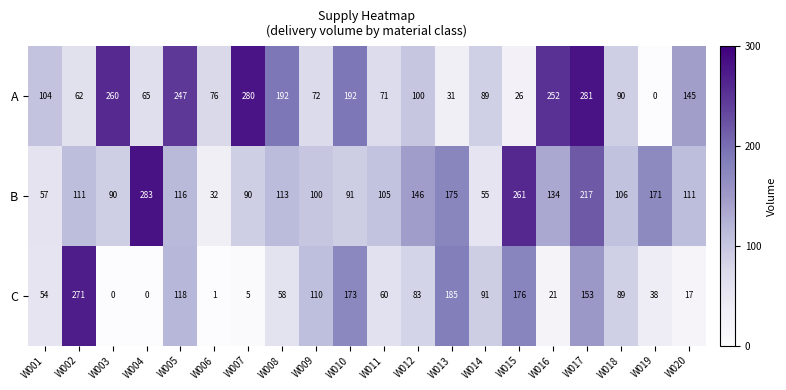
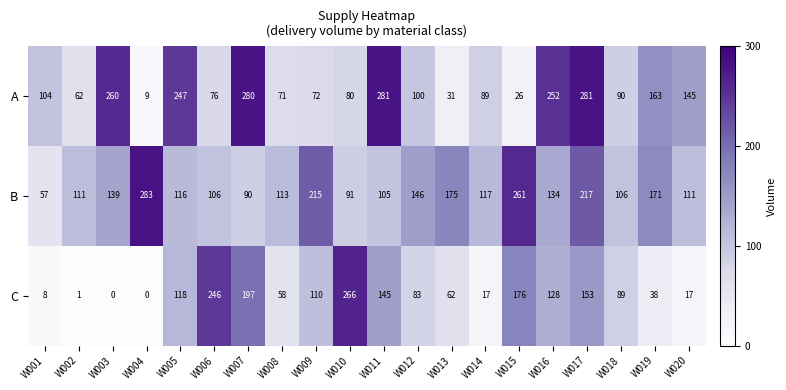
  {
    "A": {
      "W001": 104,
      "W002": 62,
      "W003": 260,
-     "W004": 65,
+     "W004": 9,
      "W005": 247,
      "W006": 76,
      "W007": 280,
-     "W008": 192,
+     "W008": 71,
      "W009": 72,
-     "W010": 192,
-     "W011": 71,
+     "W010": 80,
+     "W011": 281,
      "W012": 100,
      "W013": 31,
      "W014": 89,
      "W015": 26,
      "W016": 252,
      "W017": 281,
      "W018": 90,
-     "W019": 0,
+     "W019": 163,
      "W020": 145
    },
    "B": {
      "W001": 57,
      "W002": 111,
-     "W003": 90,
+     "W003": 139,
      "W004": 283,
      "W005": 116,
-     "W006": 32,
+     "W006": 106,
      "W007": 90,
      "W008": 113,
-     "W009": 100,
+     "W009": 215,
      "W010": 91,
      "W011": 105,
      "W012": 146,
      "W013": 175,
-     "W014": 55,
+     "W014": 117,
      "W015": 261,
      "W016": 134,
      "W017": 217,
      "W018": 106,
      "W019": 171,
      "W020": 111
    },
    "C": {
-     "W001": 54,
-     "W002": 271,
+     "W001": 8,
+     "W002": 1,
      "W003": 0,
      "W004": 0,
      "W005": 118,
-     "W006": 1,
-     "W007": 5,
+     "W006": 246,
+     "W007": 197,
      "W008": 58,
      "W009": 110,
-     "W010": 173,
-     "W011": 60,
+     "W010": 266,
+     "W011": 145,
      "W012": 83,
-     "W013": 185,
-     "W014": 91,
+     "W013": 62,
+     "W014": 17,
      "W015": 176,
-     "W016": 21,
+     "W016": 128,
      "W017": 153,
      "W018": 89,
      "W019": 38,
      "W020": 17
    }
  }
